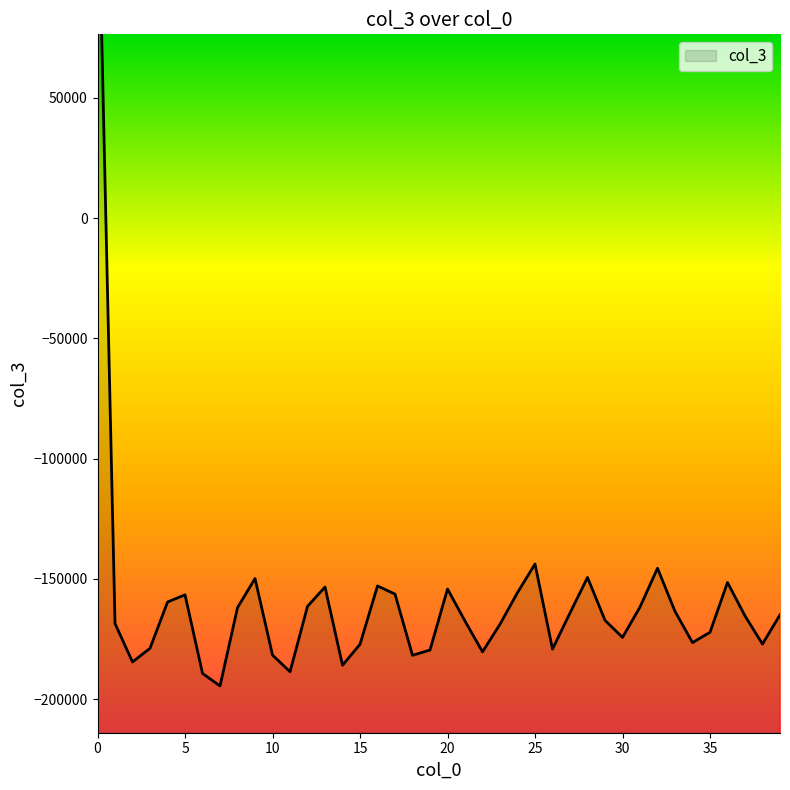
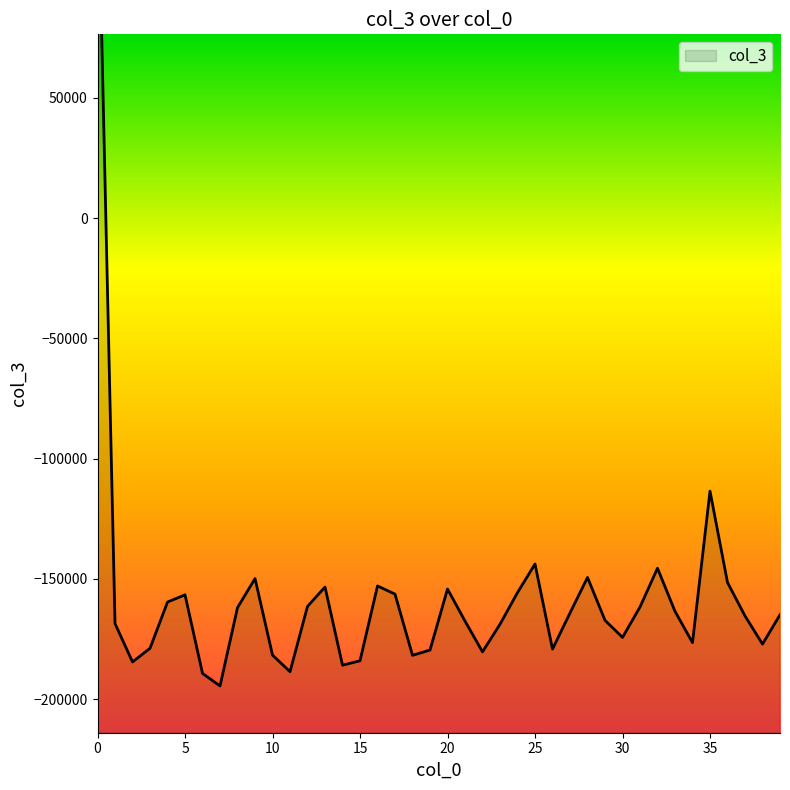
  {
    "5": -157000,
    "10": -182000,
-   "15": -177000,
+   "15": -184000,
    "20": -154000,
    "25": -144000,
    "30": -174000,
-   "35": -172000
+   "35": -114000
  }
